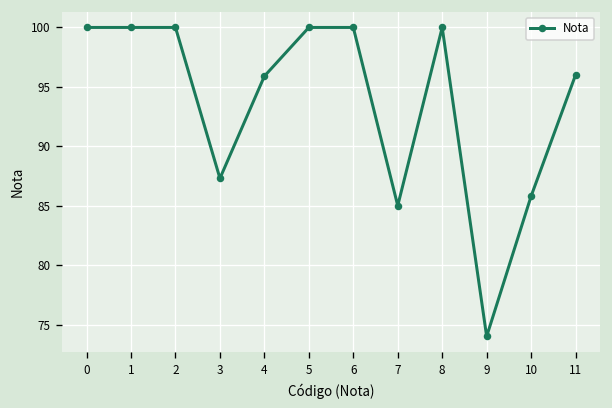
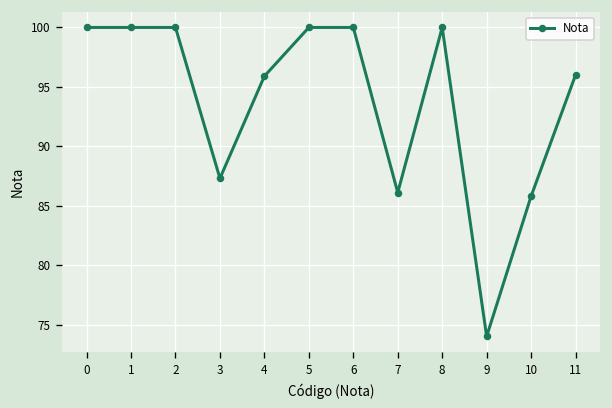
  {
    "0": 100,
    "1": 100,
    "2": 100,
    "3": 87,
    "4": 96,
    "5": 100,
    "6": 100,
-   "7": 85,
+   "7": 86,
    "8": 100,
    "9": 74,
    "10": 86,
    "11": 96
  }
